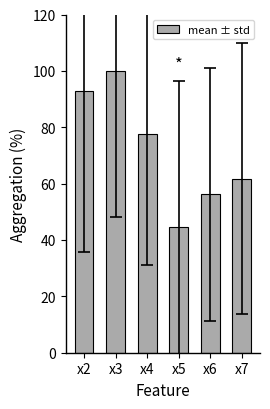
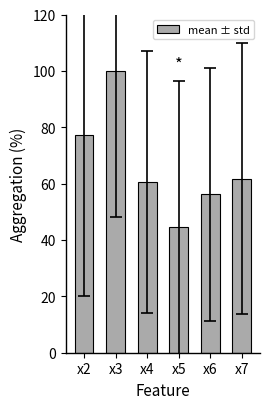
  {
    "mean ± std": {
-     "x2": 93,
+     "x2": 77,
      "x3": 100,
-     "x4": 78,
+     "x4": 61,
      "x5": 44,
      "x6": 56,
      "x7": 62
    }
  }
